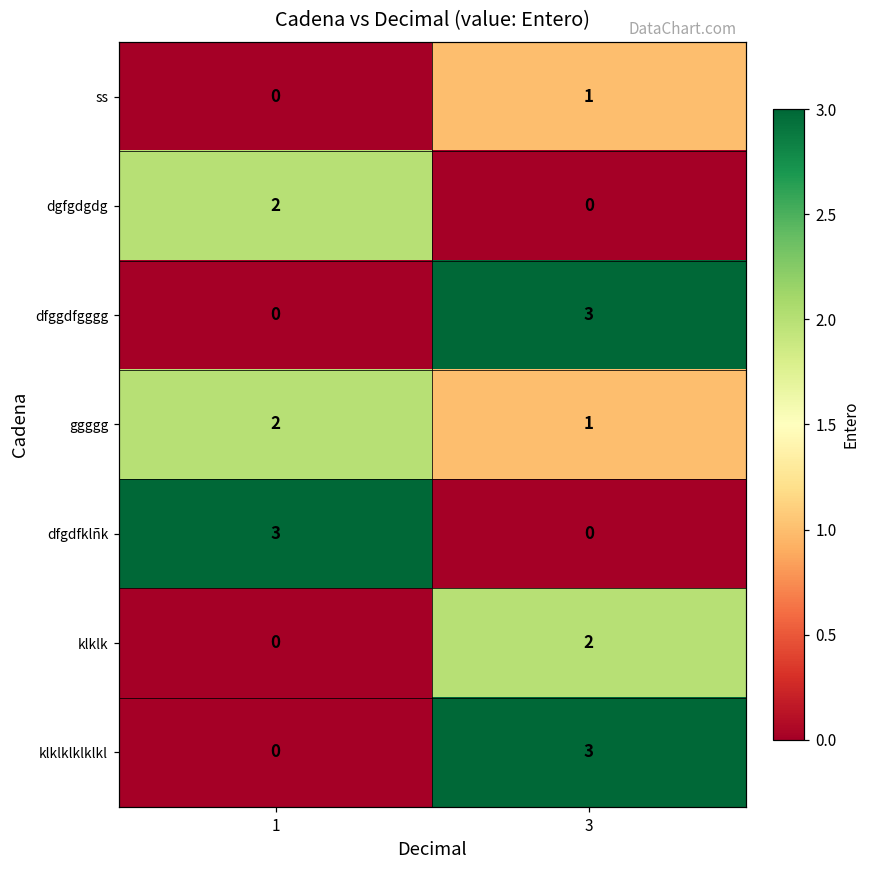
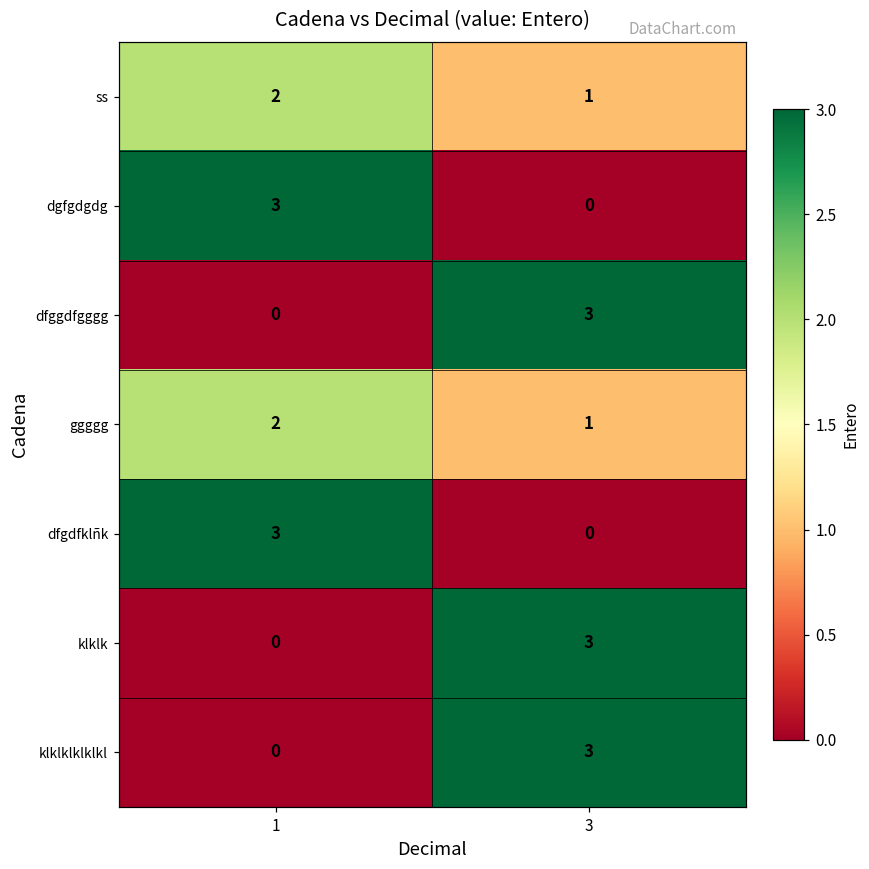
  {
    "ss": {
-     "1": 0,
+     "1": 2,
      "3": 1
    },
    "dgfgdgdg": {
-     "1": 2,
+     "1": 3,
      "3": 0
    },
    "dfggdfgggg": {
      "1": 0,
      "3": 3
    },
    "ggggg": {
      "1": 2,
      "3": 1
    },
    "dfgdfklñk": {
      "1": 3,
      "3": 0
    },
    "klklk": {
      "1": 0,
-     "3": 2
+     "3": 3
    },
    "klklklklklkl": {
      "1": 0,
      "3": 3
    }
  }
